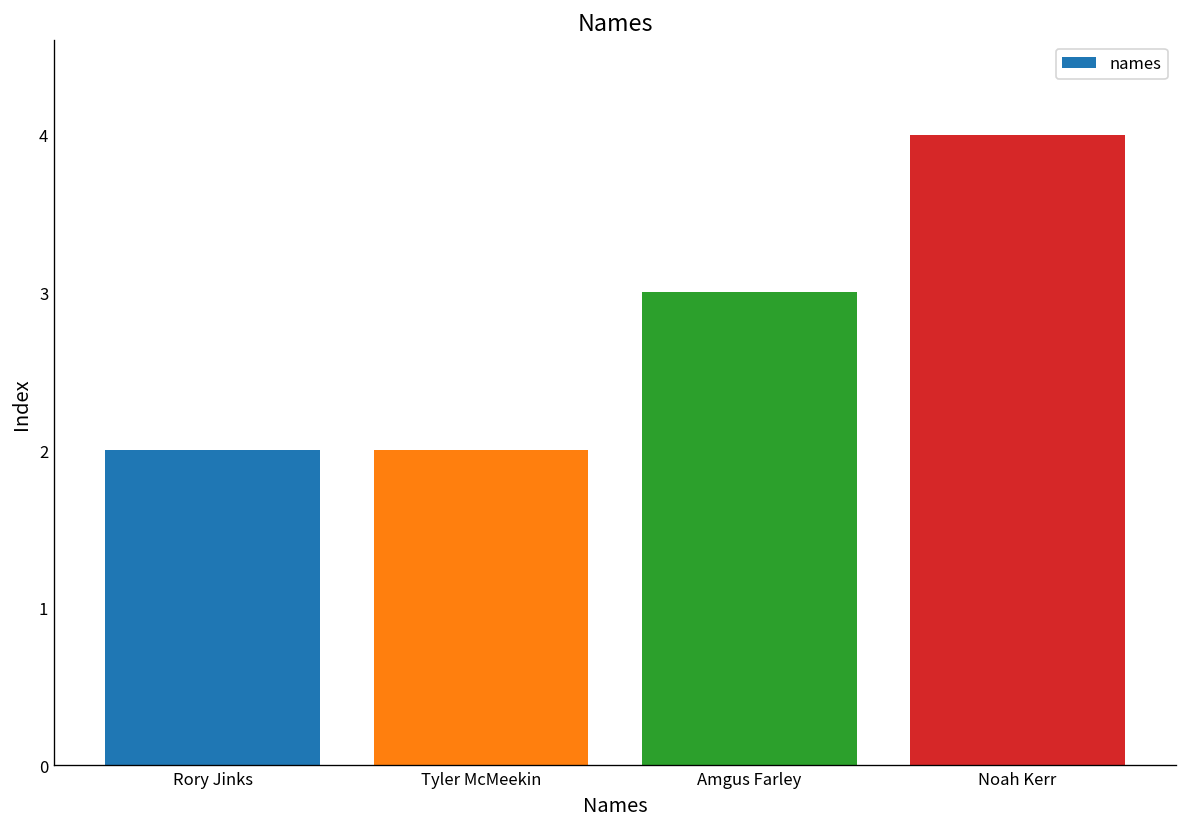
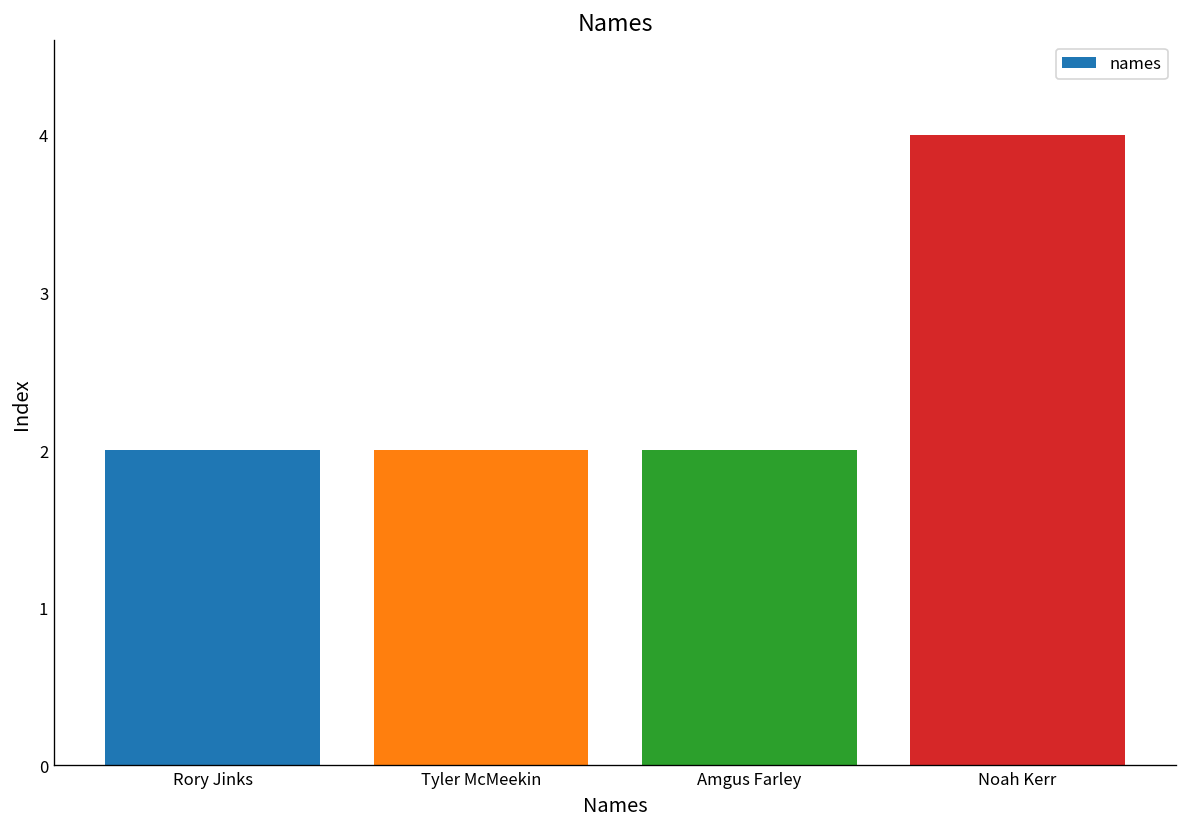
  {
    "Rory Jinks": 2,
    "Tyler McMeekin": 2,
-   "Amgus Farley": 3,
+   "Amgus Farley": 2,
    "Noah Kerr": 4
  }
